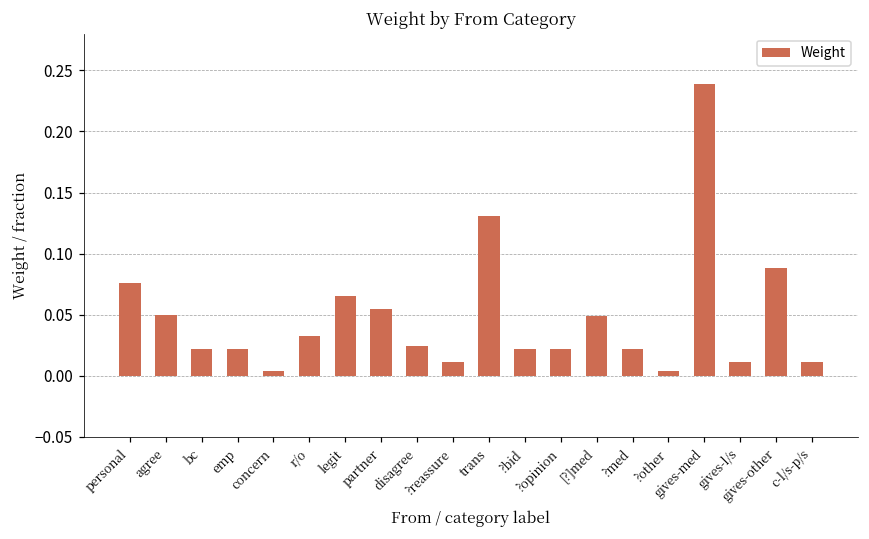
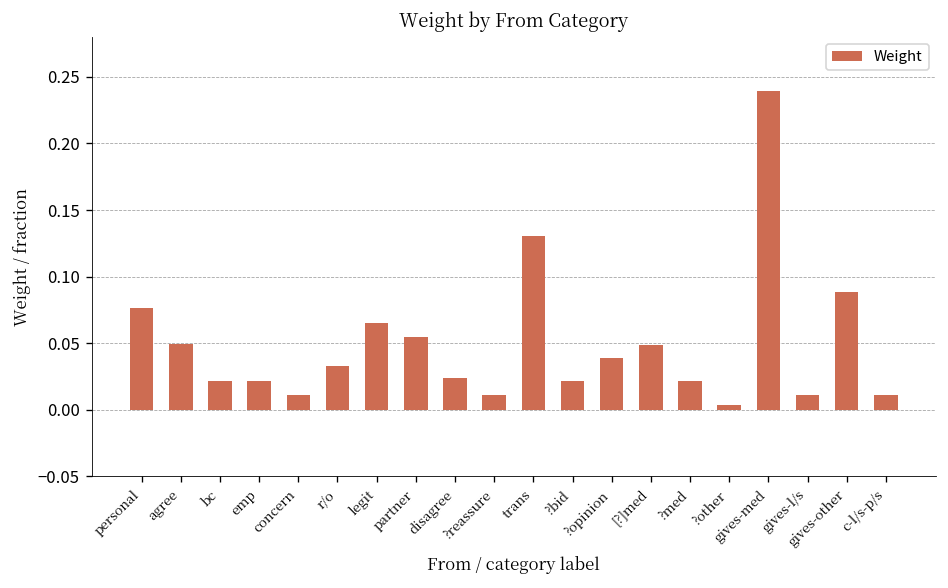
  {
    "personal": 0.076,
    "agree": 0.049,
    "bc": 0.022,
    "emp": 0.022,
-   "concern": 0.004,
+   "concern": 0.011,
    "r/o": 0.033,
    "legit": 0.065,
    "partner": 0.054,
    "disagree": 0.024,
    "?reassure": 0.011,
    "trans": 0.130,
    "?bid": 0.022,
-   "?opinion": 0.022,
+   "?opinion": 0.039,
    "[?]med": 0.049,
    "?med": 0.022,
    "?other": 0.004,
    "gives-med": 0.239,
    "gives-l/s": 0.011,
    "gives-other": 0.088,
    "c-l/s-p/s": 0.011
  }
